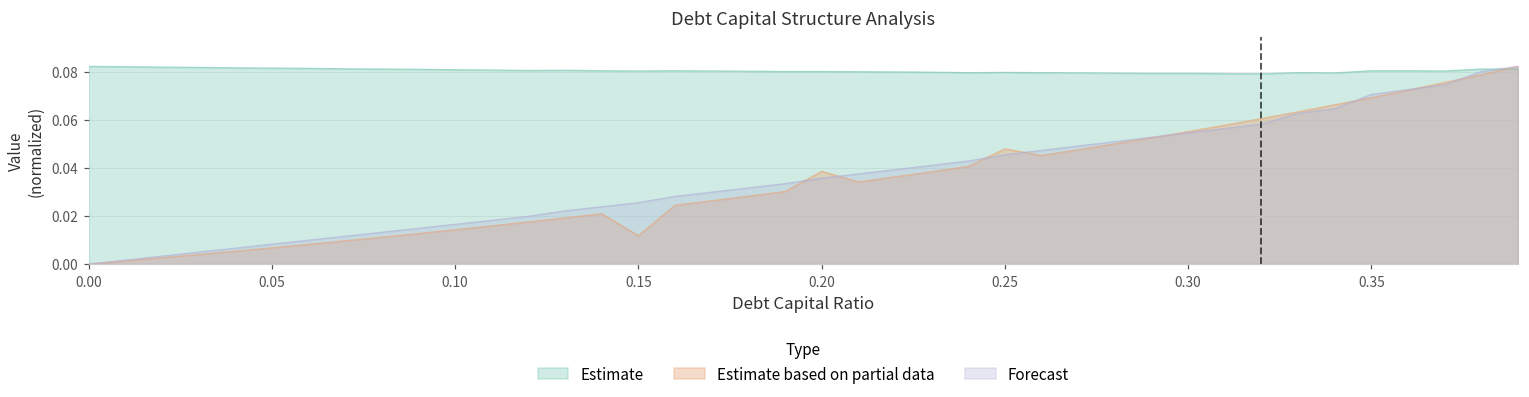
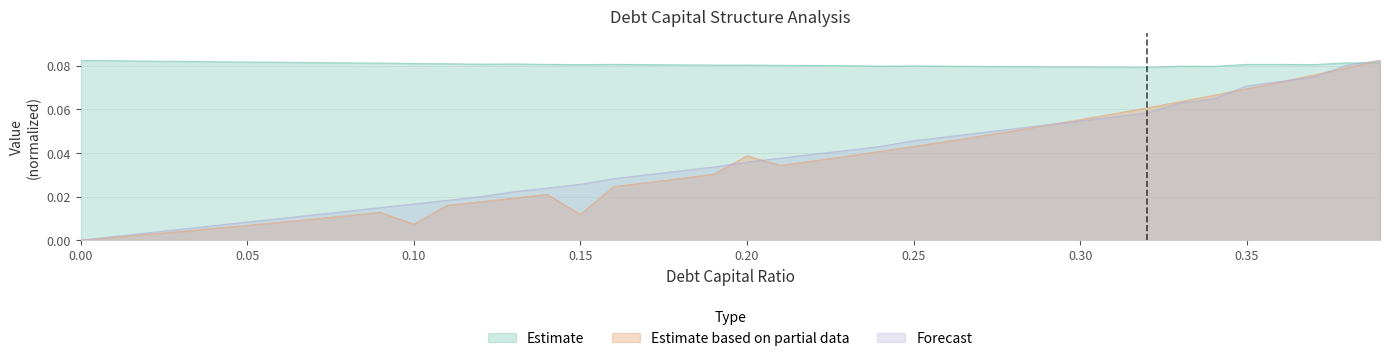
  {
    "Estimate based on partial data": {
      "0.05": 0.007,
-     "0.10": 0.014,
+     "0.10": 0.007,
      "0.15": 0.012,
      "0.20": 0.039,
-     "0.25": 0.048,
+     "0.25": 0.043,
      "0.35": 0.069
    }
  }
